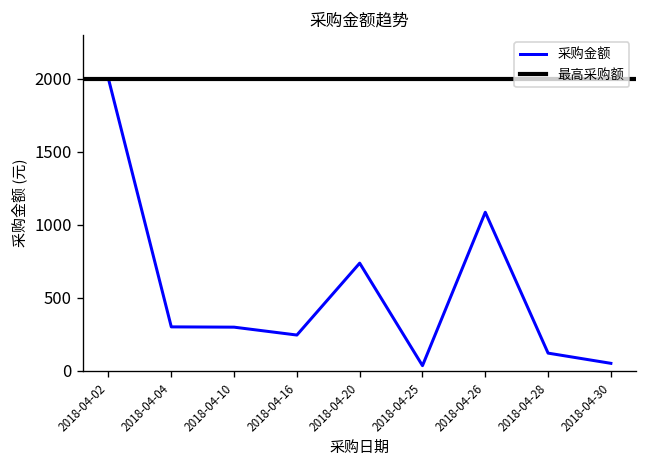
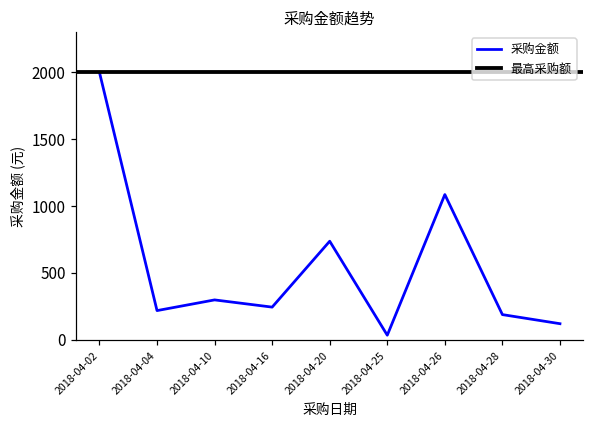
  {
    "2018-04-02": 2000,
-   "2018-04-04": 300,
+   "2018-04-04": 220,
    "2018-04-10": 300,
    "2018-04-16": 240,
    "2018-04-20": 740,
    "2018-04-25": 30,
    "2018-04-26": 1090,
-   "2018-04-28": 120,
-   "2018-04-30": 50
+   "2018-04-28": 190,
+   "2018-04-30": 120
  }
